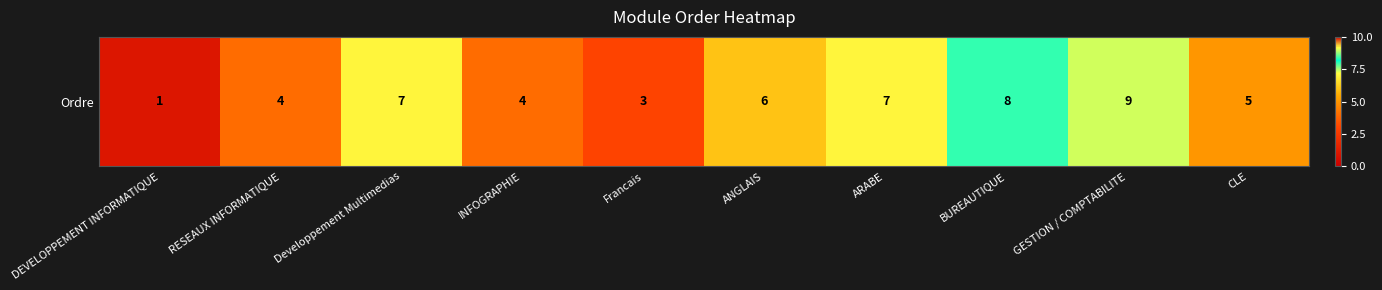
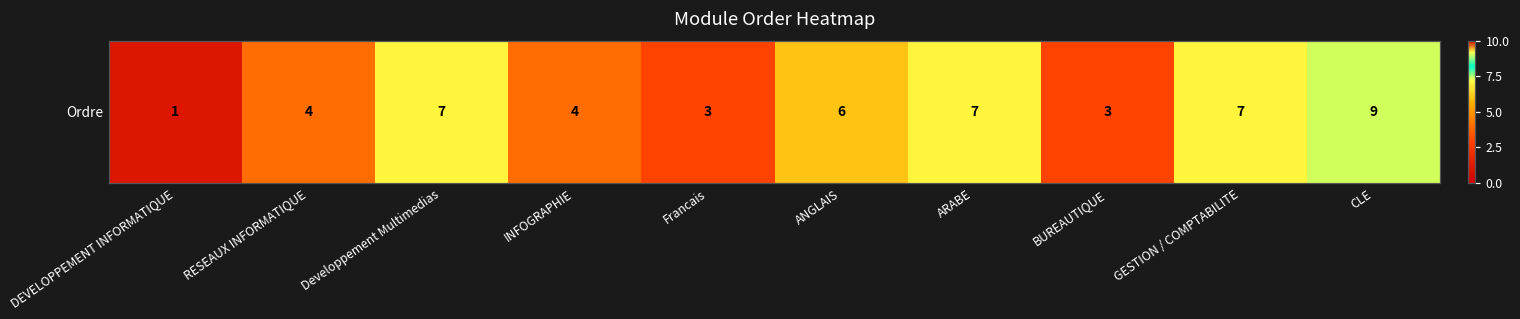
  {
    "Ordre": {
      "DEVELOPPEMENT INFORMATIQUE": 1,
      "RESEAUX INFORMATIQUE": 4,
      "Developpement Multimedias": 7,
      "INFOGRAPHIE": 4,
      "Francais": 3,
      "ANGLAIS": 6,
      "ARABE": 7,
-     "BUREAUTIQUE": 8,
-     "GESTION / COMPTABILITE": 9,
-     "CLE": 5
+     "BUREAUTIQUE": 3,
+     "GESTION / COMPTABILITE": 7,
+     "CLE": 9
    }
  }
